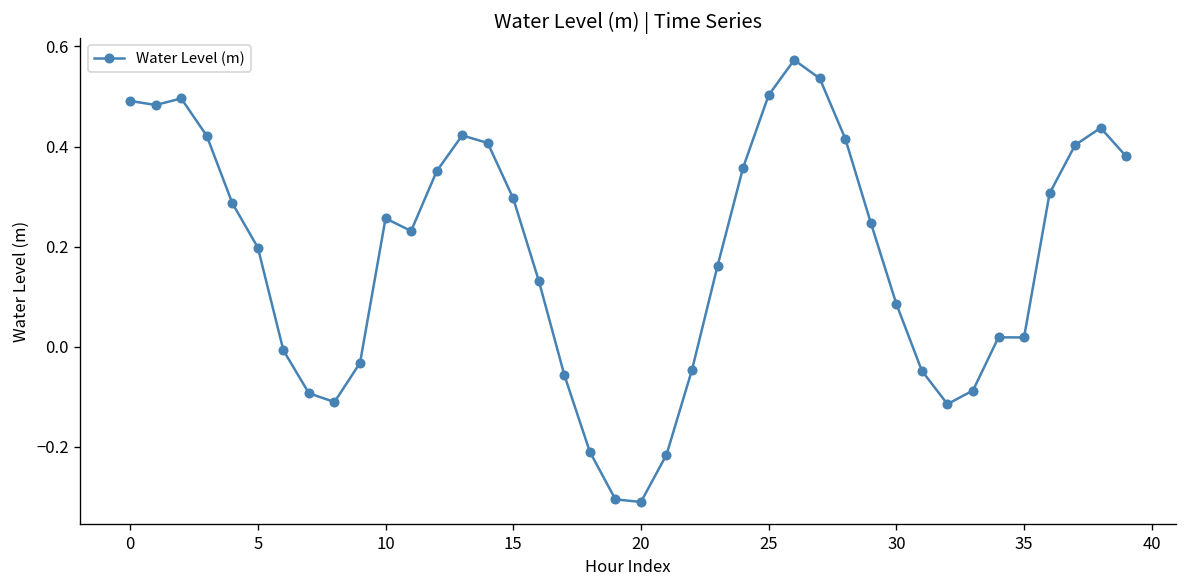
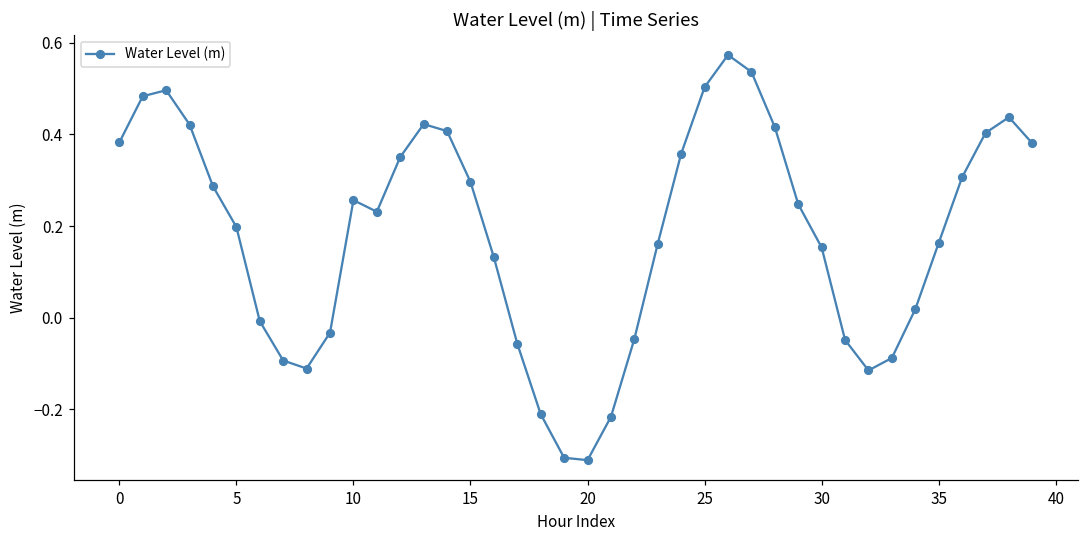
  {
-   "0": 0.49,
+   "0": 0.38,
    "5": 0.20,
    "10": 0.26,
    "15": 0.30,
    "20": -0.31,
    "25": 0.50,
-   "30": 0.09,
-   "35": 0.02
+   "30": 0.15,
+   "35": 0.16
  }
